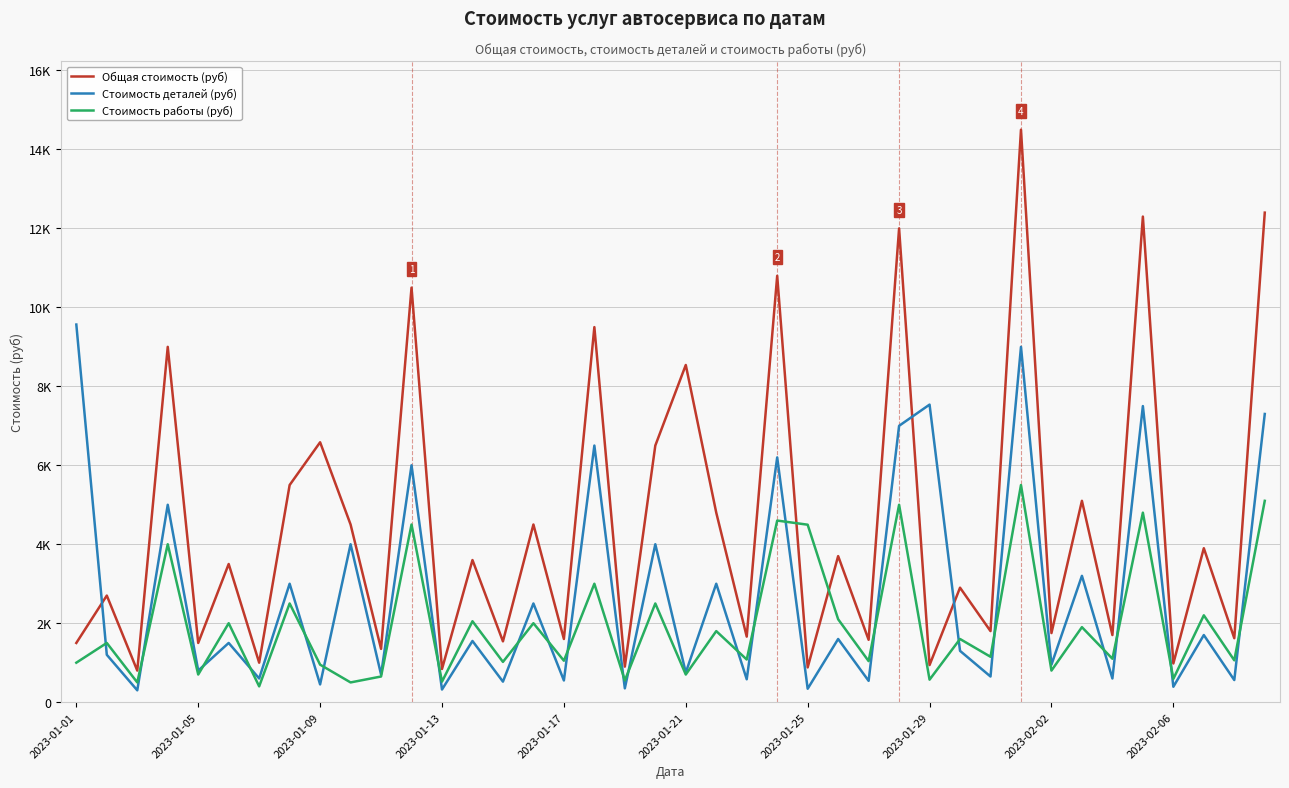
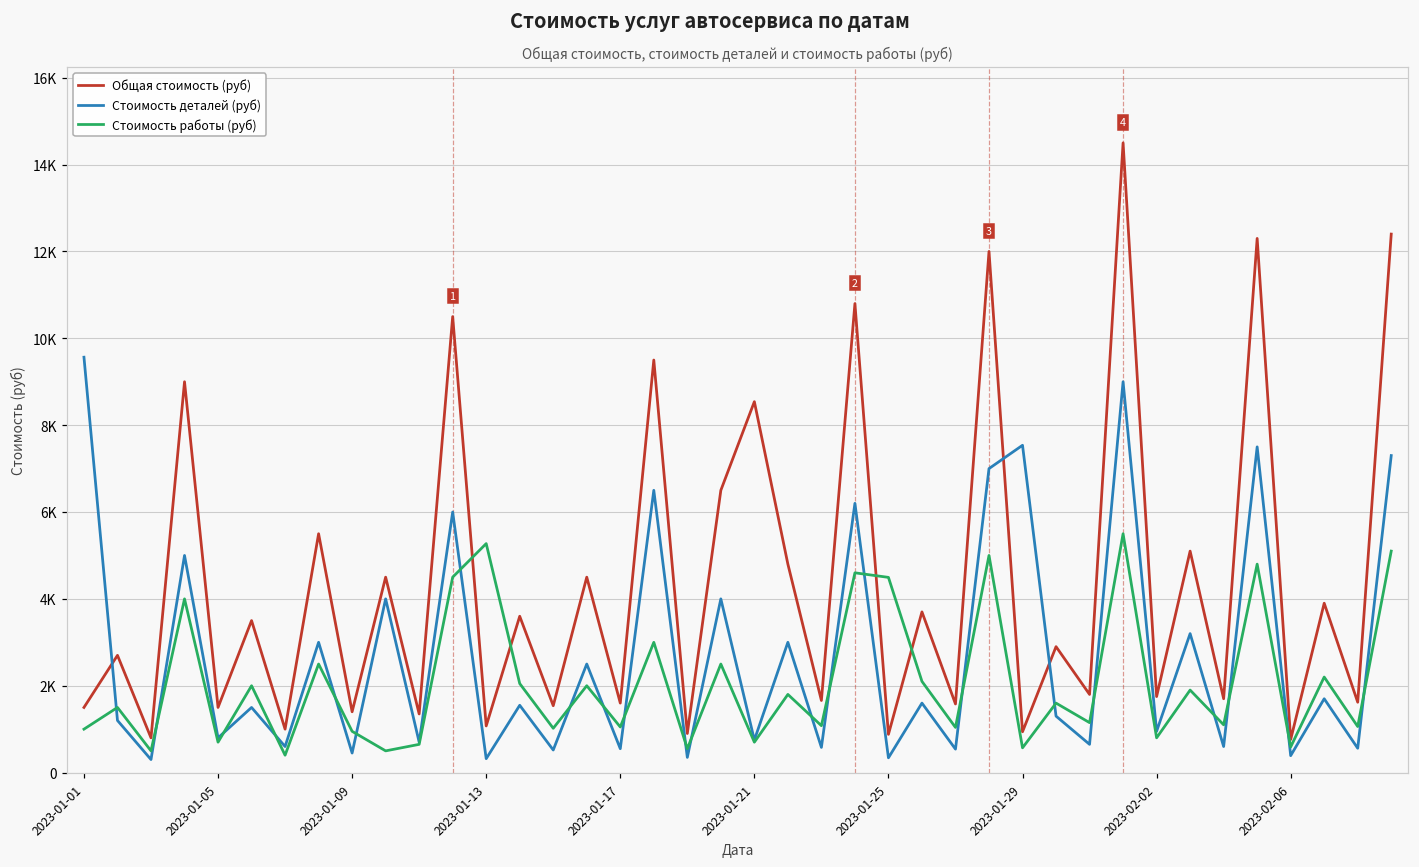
  {
    "Общая стоимость (руб)": {
      "2023-01-01": 1500,
      "2023-01-05": 1500,
-     "2023-01-09": 6600,
-     "2023-01-13": 800,
+     "2023-01-09": 1400,
+     "2023-01-13": 1100,
      "2023-01-17": 1600,
      "2023-01-21": 8500,
      "2023-01-25": 900,
      "2023-01-29": 900,
      "2023-02-02": 1800,
-     "2023-02-06": 1000
+     "2023-02-06": 800
    },
    "Стоимость деталей (руб)": {
      "2023-01-01": 9600,
      "2023-01-05": 800,
      "2023-01-09": 500,
      "2023-01-13": 300,
      "2023-01-17": 600,
      "2023-01-25": 300,
      "2023-01-29": 7500,
      "2023-02-02": 1000,
      "2023-02-06": 400
    },
    "Стоимость работы (руб)": {
      "2023-01-01": 1000,
      "2023-01-05": 700,
      "2023-01-09": 1000,
-     "2023-01-13": 500,
+     "2023-01-13": 5300,
      "2023-01-17": 1100,
      "2023-01-25": 4500,
      "2023-01-29": 600,
      "2023-02-02": 800,
      "2023-02-06": 600
    }
  }
